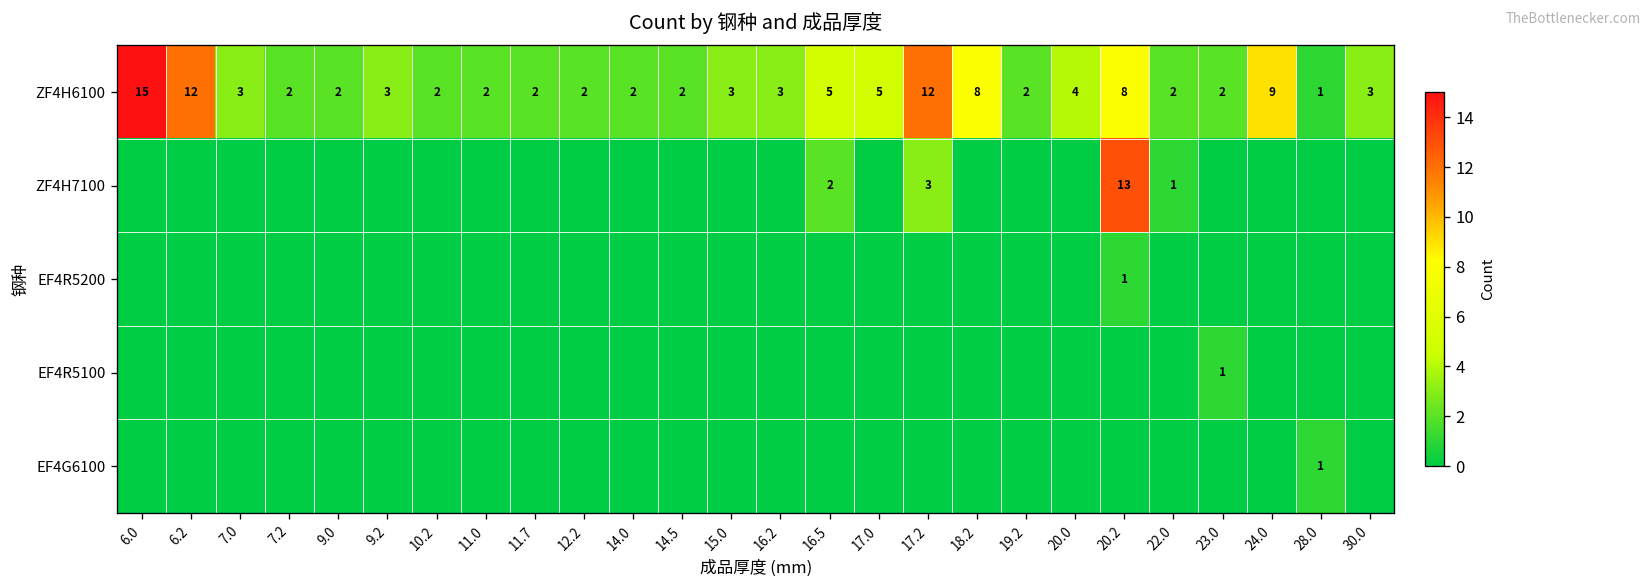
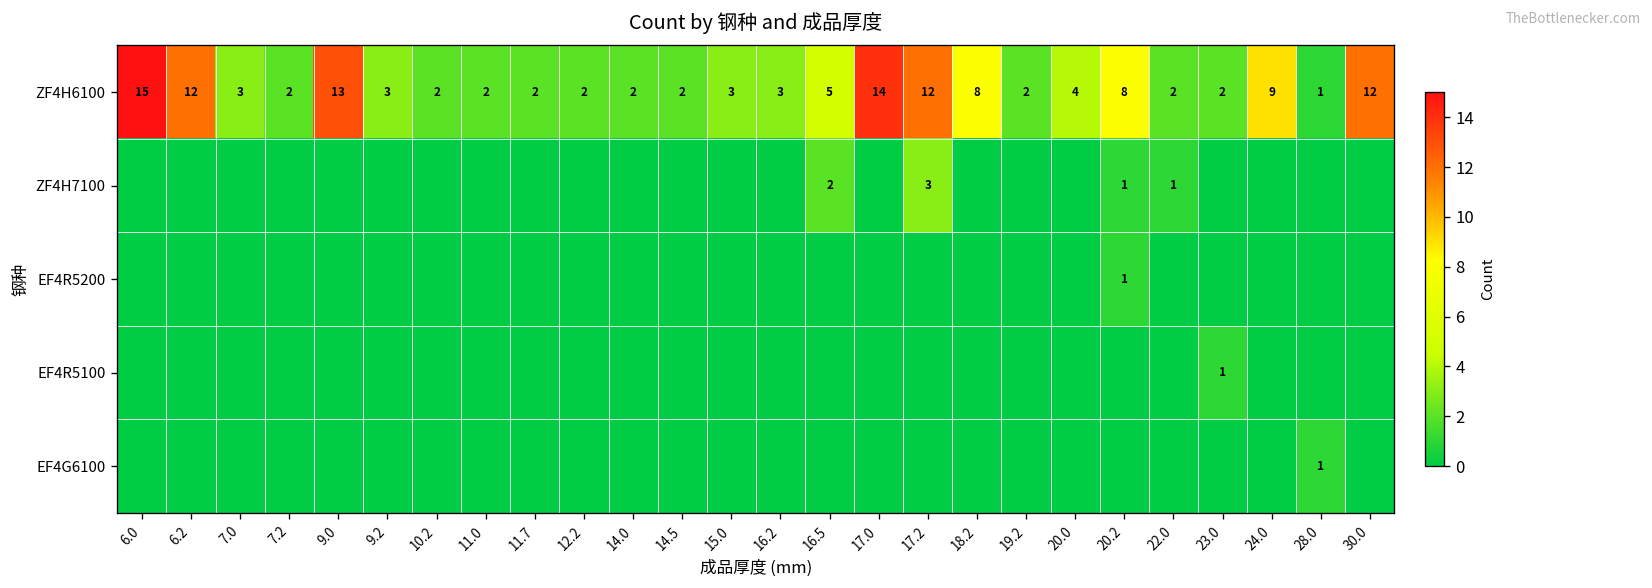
  {
    "ZF4H6100": {
      "6.0": 15,
      "6.2": 12,
      "7.0": 3,
      "7.2": 2,
-     "9.0": 2,
+     "9.0": 13,
      "9.2": 3,
      "10.2": 2,
      "11.0": 2,
      "11.7": 2,
      "12.2": 2,
      "14.0": 2,
      "14.5": 2,
      "15.0": 3,
      "16.2": 3,
      "16.5": 5,
-     "17.0": 5,
+     "17.0": 14,
      "17.2": 12,
      "18.2": 8,
      "19.2": 2,
      "20.0": 4,
      "20.2": 8,
      "22.0": 2,
      "23.0": 2,
      "24.0": 9,
      "28.0": 1,
-     "30.0": 3
+     "30.0": 12
    },
    "ZF4H7100": {
      "16.5": 2,
      "17.2": 3,
-     "20.2": 13,
+     "20.2": 1,
      "22.0": 1
    },
    "EF4R5200": {
      "20.2": 1
    },
    "EF4R5100": {
      "23.0": 1
    },
    "EF4G6100": {
      "28.0": 1
    }
  }
